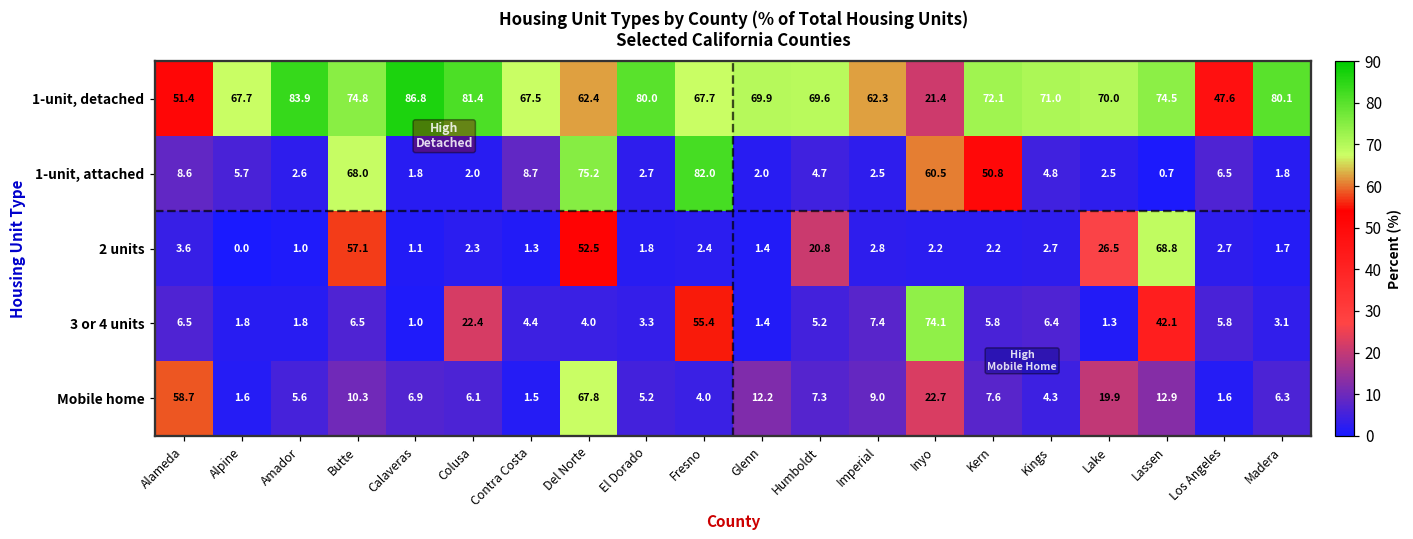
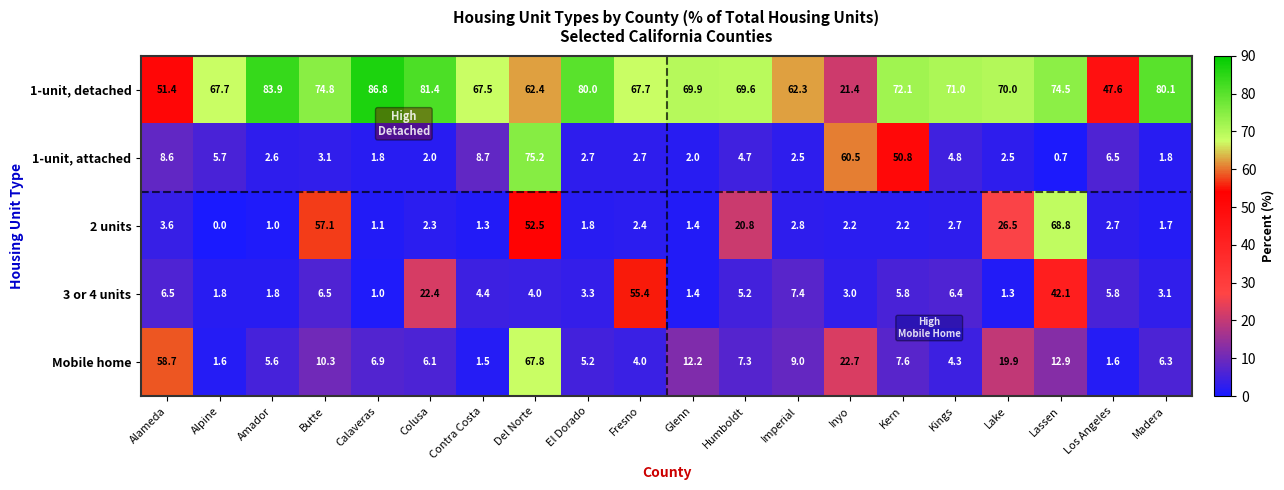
  {
    "1-unit, detached": {
      "Alameda": 51.4,
      "Alpine": 67.7,
      "Amador": 83.9,
      "Butte": 74.8,
      "Calaveras": 86.8,
      "Colusa": 81.4,
      "Contra Costa": 67.5,
      "Del Norte": 62.4,
      "El Dorado": 80.0,
      "Fresno": 67.7,
      "Glenn": 69.9,
      "Humboldt": 69.6,
      "Imperial": 62.3,
      "Inyo": 21.4,
      "Kern": 72.1,
      "Kings": 71.0,
      "Lake": 70.0,
      "Lassen": 74.5,
      "Los Angeles": 47.6,
      "Madera": 80.1
    },
    "1-unit, attached": {
      "Alameda": 8.6,
      "Alpine": 5.7,
      "Amador": 2.6,
-     "Butte": 68.0,
+     "Butte": 3.1,
      "Calaveras": 1.8,
      "Colusa": 2.0,
      "Contra Costa": 8.7,
      "Del Norte": 75.2,
      "El Dorado": 2.7,
-     "Fresno": 82.0,
+     "Fresno": 2.7,
      "Glenn": 2.0,
      "Humboldt": 4.7,
      "Imperial": 2.5,
      "Inyo": 60.5,
      "Kern": 50.8,
      "Kings": 4.8,
      "Lake": 2.5,
      "Lassen": 0.7,
      "Los Angeles": 6.5,
      "Madera": 1.8
    },
    "2 units": {
      "Alameda": 3.6,
      "Alpine": 0.0,
      "Amador": 1.0,
      "Butte": 57.1,
      "Calaveras": 1.1,
      "Colusa": 2.3,
      "Contra Costa": 1.3,
      "Del Norte": 52.5,
      "El Dorado": 1.8,
      "Fresno": 2.4,
      "Glenn": 1.4,
      "Humboldt": 20.8,
      "Imperial": 2.8,
      "Inyo": 2.2,
      "Kern": 2.2,
      "Kings": 2.7,
      "Lake": 26.5,
      "Lassen": 68.8,
      "Los Angeles": 2.7,
      "Madera": 1.7
    },
    "3 or 4 units": {
      "Alameda": 6.5,
      "Alpine": 1.8,
      "Amador": 1.8,
      "Butte": 6.5,
      "Calaveras": 1.0,
      "Colusa": 22.4,
      "Contra Costa": 4.4,
      "Del Norte": 4.0,
      "El Dorado": 3.3,
      "Fresno": 55.4,
      "Glenn": 1.4,
      "Humboldt": 5.2,
      "Imperial": 7.4,
-     "Inyo": 74.1,
+     "Inyo": 3.0,
      "Kern": 5.8,
      "Kings": 6.4,
      "Lake": 1.3,
      "Lassen": 42.1,
      "Los Angeles": 5.8,
      "Madera": 3.1
    },
    "Mobile home": {
      "Alameda": 58.7,
      "Alpine": 1.6,
      "Amador": 5.6,
      "Butte": 10.3,
      "Calaveras": 6.9,
      "Colusa": 6.1,
      "Contra Costa": 1.5,
      "Del Norte": 67.8,
      "El Dorado": 5.2,
      "Fresno": 4.0,
      "Glenn": 12.2,
      "Humboldt": 7.3,
      "Imperial": 9.0,
      "Inyo": 22.7,
      "Kern": 7.6,
      "Kings": 4.3,
      "Lake": 19.9,
      "Lassen": 12.9,
      "Los Angeles": 1.6,
      "Madera": 6.3
    }
  }
